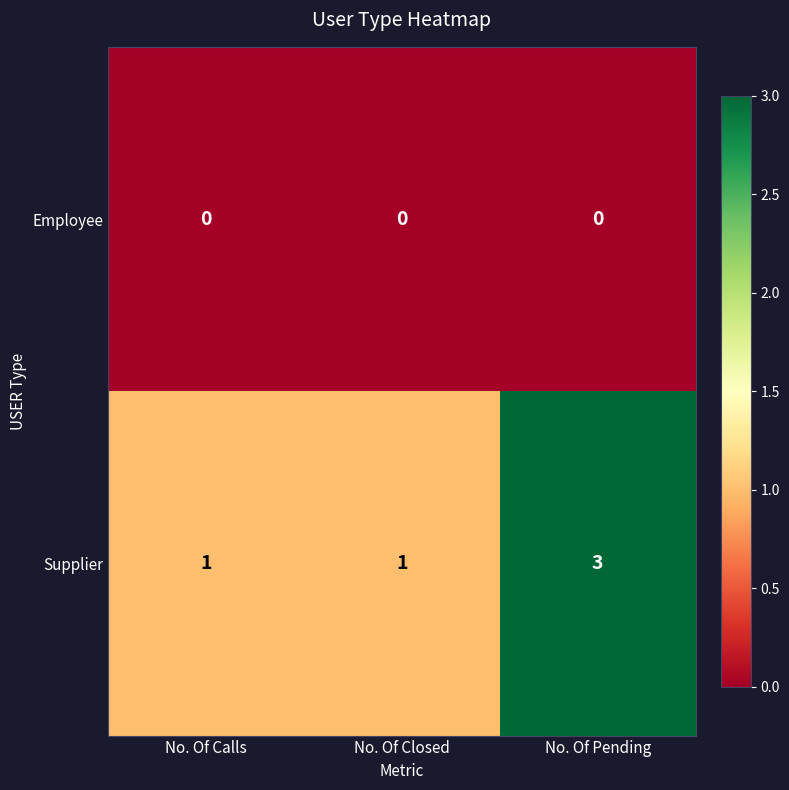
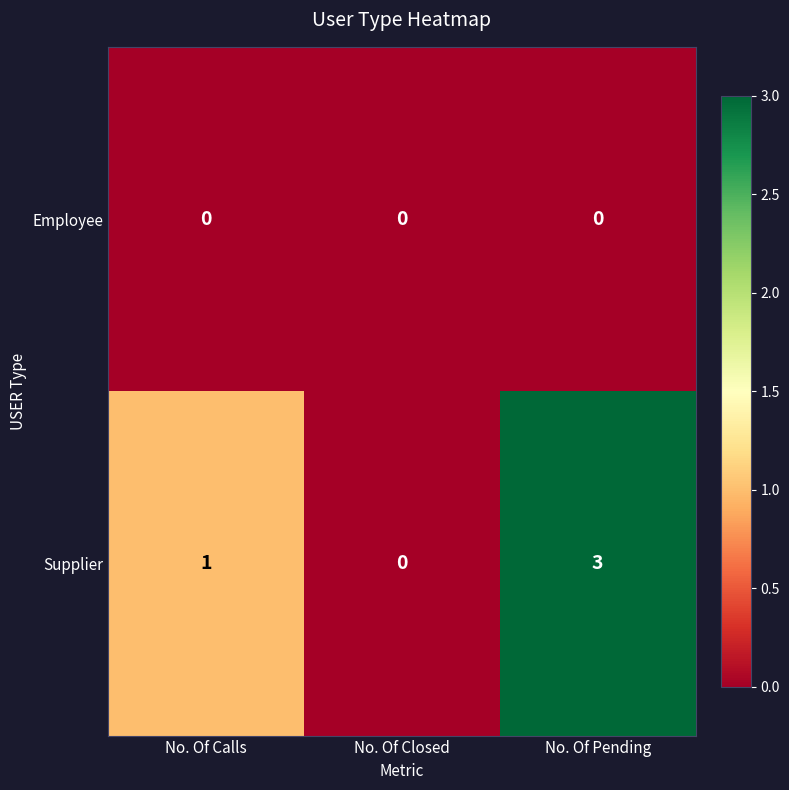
  {
    "Employee": {
      "No. Of Calls": 0,
      "No. Of Closed": 0,
      "No. Of Pending": 0
    },
    "Supplier": {
      "No. Of Calls": 1,
-     "No. Of Closed": 1,
+     "No. Of Closed": 0,
      "No. Of Pending": 3
    }
  }
